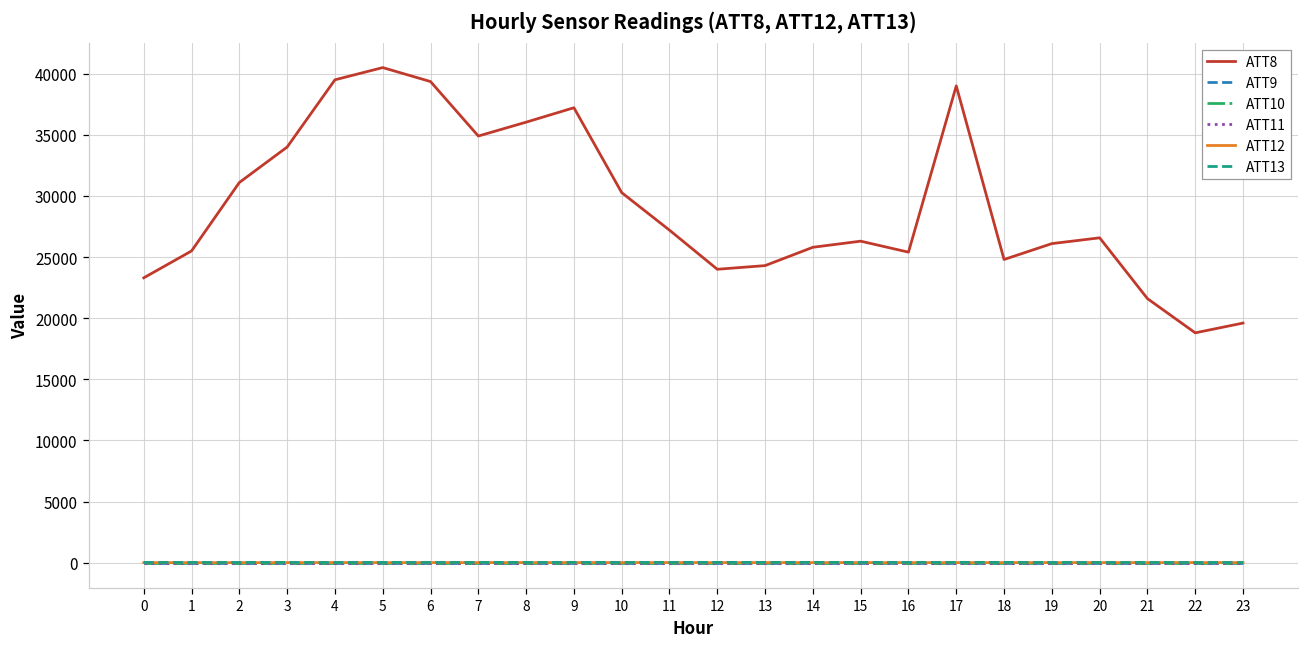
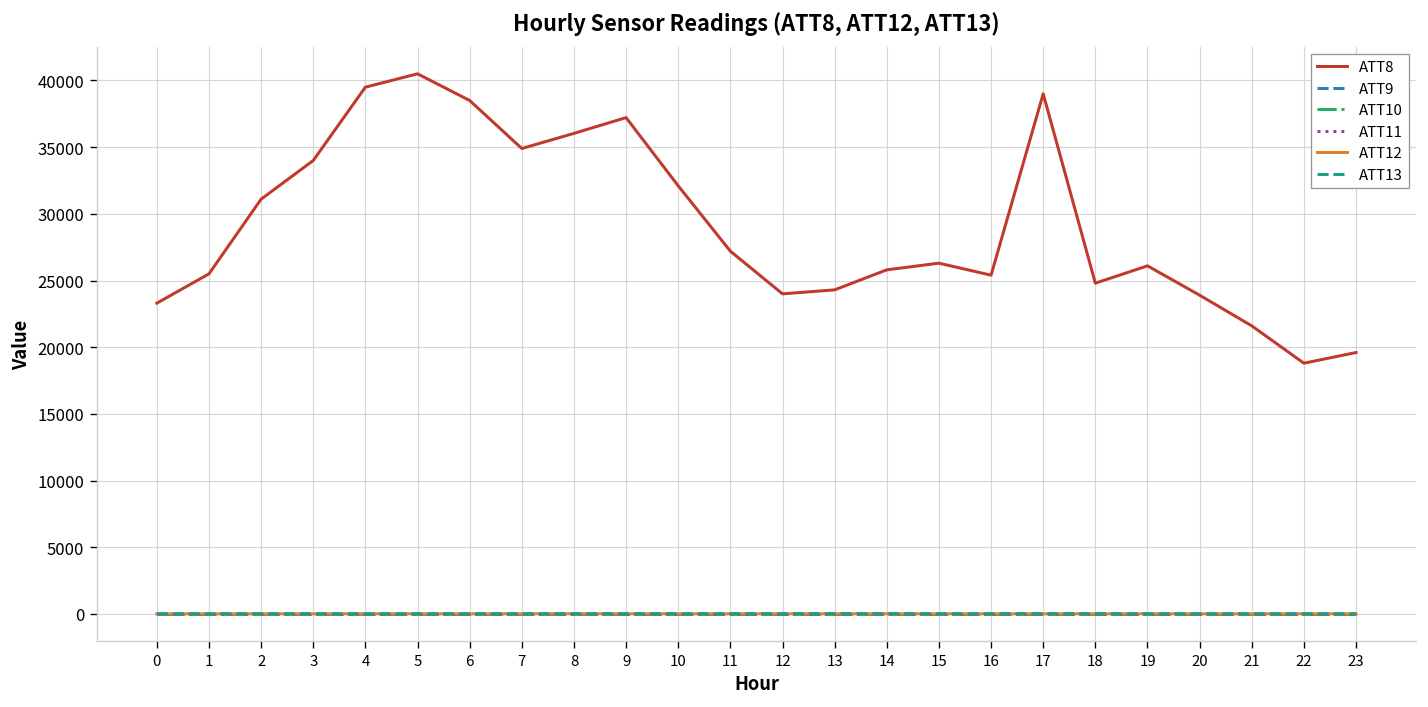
  {
    "ATT8": {
      "0": 23300,
      "1": 25500,
      "2": 31100,
      "3": 34000,
      "4": 39500,
      "5": 40500,
-     "6": 39400,
+     "6": 38500,
      "7": 34900,
      "8": 36000,
      "9": 37200,
-     "10": 30300,
+     "10": 32100,
      "11": 27200,
      "12": 24000,
      "13": 24300,
      "14": 25800,
      "15": 26300,
      "16": 25400,
      "17": 39000,
      "18": 24800,
      "19": 26100,
-     "20": 26600,
+     "20": 23900,
      "21": 21600,
      "22": 18800,
      "23": 19600
    },
    "ATT13": {
      "0": 0,
      "1": 0,
      "2": 0,
      "3": 0,
      "4": 0,
      "5": 0,
      "6": 0,
      "7": 0,
      "8": 0,
      "9": 0,
      "10": 0,
      "11": 0,
      "12": 0,
      "13": 0,
      "14": 0,
      "15": 0,
      "16": 0,
      "17": 0,
      "18": 0,
      "19": 0,
      "20": 0,
      "21": 0,
      "22": 0,
      "23": 0
    }
  }
